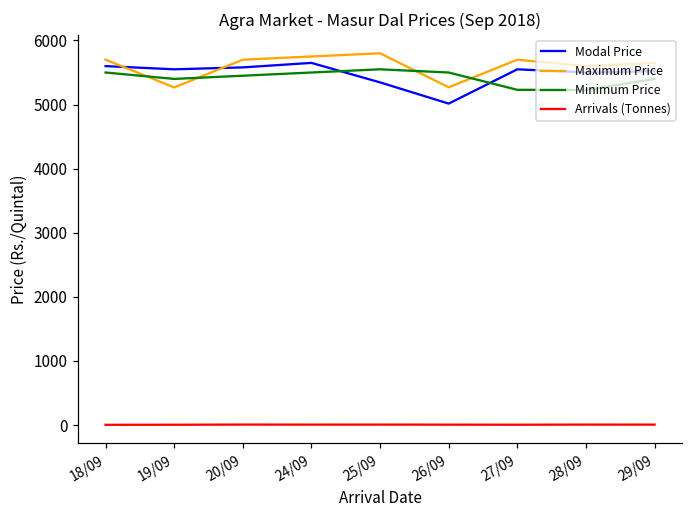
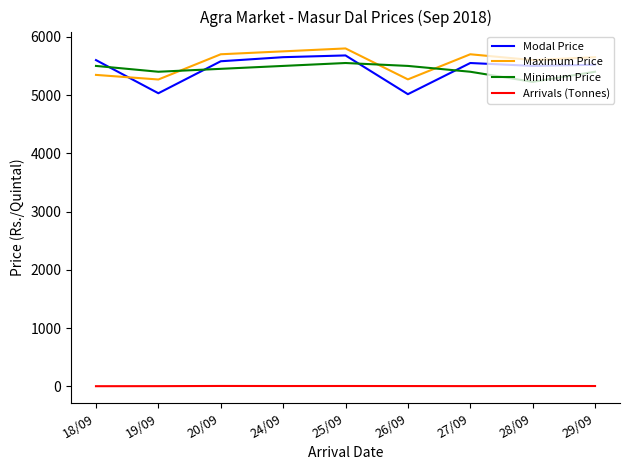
  {
    "Modal Price": {
      "18/09": 5600,
-     "19/09": 5600,
+     "19/09": 5000,
      "20/09": 5600,
      "24/09": 5700,
-     "25/09": 5300,
+     "25/09": 5700,
      "26/09": 5000,
      "27/09": 5600
    },
    "Maximum Price": {
-     "18/09": 5700,
+     "18/09": 5300,
      "19/09": 5300,
      "20/09": 5700,
      "24/09": 5800,
      "25/09": 5800,
      "26/09": 5300,
      "27/09": 5700
    },
    "Minimum Price": {
      "18/09": 5500,
      "19/09": 5400,
      "20/09": 5500,
      "24/09": 5500,
      "25/09": 5600,
      "26/09": 5500,
-     "27/09": 5200
+     "27/09": 5400
    },
    "Arrivals (Tonnes)": {
      "18/09": 0,
      "19/09": 0,
      "20/09": 0,
      "24/09": 0,
      "25/09": 0,
      "26/09": 0,
      "27/09": 0,
      "28/09": 0,
      "29/09": 0
    }
  }
